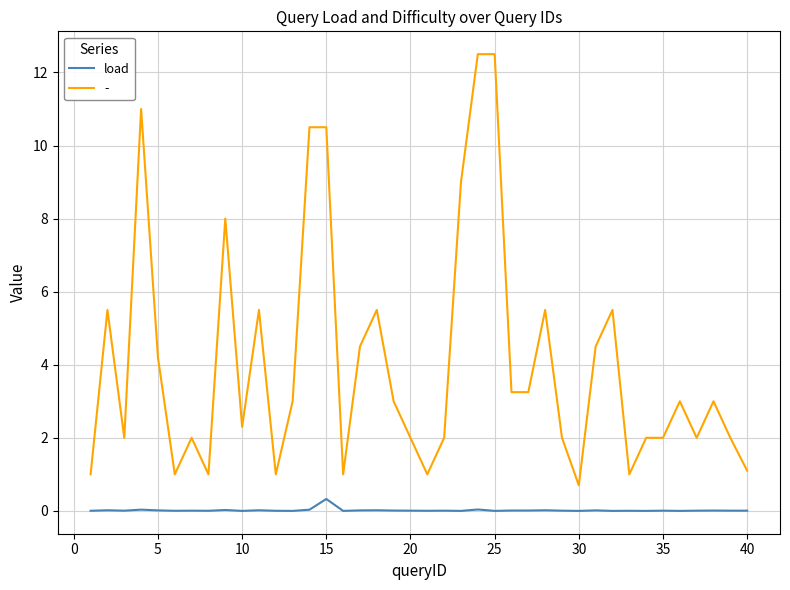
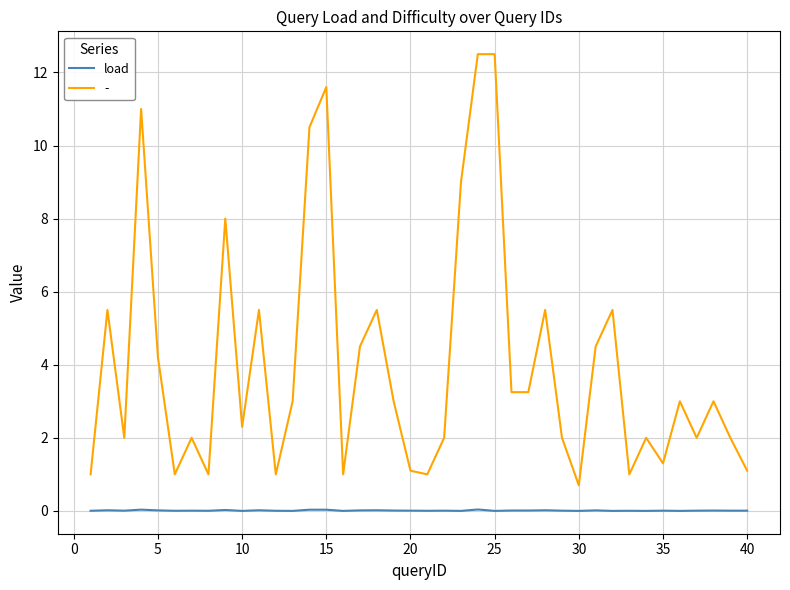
  {
    "load": {
      "5": 0.0,
      "10": 0.0,
-     "15": 0.3,
+     "15": 0.0,
      "20": 0.0,
      "25": 0.0,
      "30": 0.0,
      "35": 0.0,
      "40": 0.0
    },
    "-": {
      "5": 4.2,
      "10": 2.3,
-     "15": 10.5,
-     "20": 2.0,
+     "15": 11.6,
+     "20": 1.1,
      "25": 12.5,
      "30": 0.7,
-     "35": 2.0,
+     "35": 1.3,
      "40": 1.1
    }
  }
